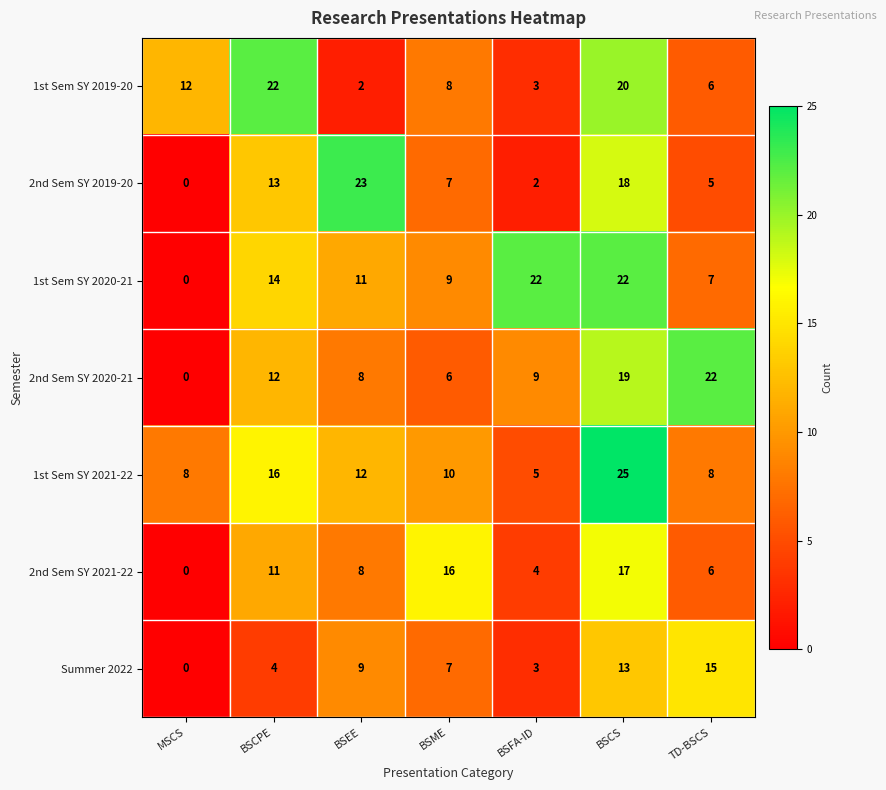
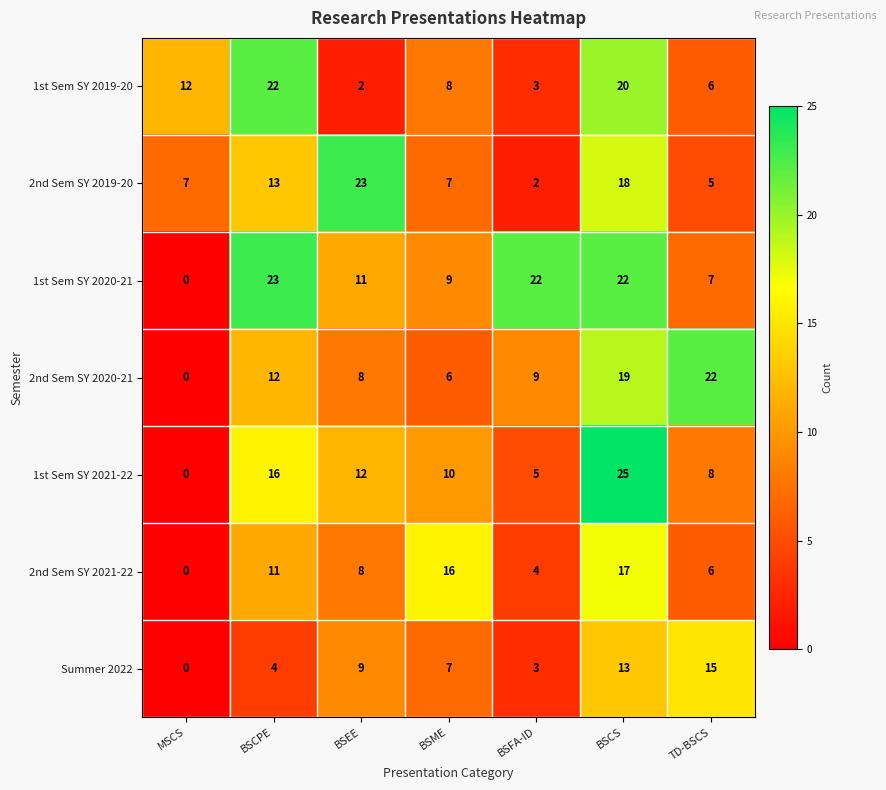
  {
    "1st Sem SY 2019-20": {
      "MSCS": 12,
      "BSCPE": 22,
      "BSEE": 2,
      "BSME": 8,
      "BSFA-ID": 3,
      "BSCS": 20,
      "TD-BSCS": 6
    },
    "2nd Sem SY 2019-20": {
-     "MSCS": 0,
+     "MSCS": 7,
      "BSCPE": 13,
      "BSEE": 23,
      "BSME": 7,
      "BSFA-ID": 2,
      "BSCS": 18,
      "TD-BSCS": 5
    },
    "1st Sem SY 2020-21": {
      "MSCS": 0,
-     "BSCPE": 14,
+     "BSCPE": 23,
      "BSEE": 11,
      "BSME": 9,
      "BSFA-ID": 22,
      "BSCS": 22,
      "TD-BSCS": 7
    },
    "2nd Sem SY 2020-21": {
      "MSCS": 0,
      "BSCPE": 12,
      "BSEE": 8,
      "BSME": 6,
      "BSFA-ID": 9,
      "BSCS": 19,
      "TD-BSCS": 22
    },
    "1st Sem SY 2021-22": {
-     "MSCS": 8,
+     "MSCS": 0,
      "BSCPE": 16,
      "BSEE": 12,
      "BSME": 10,
      "BSFA-ID": 5,
      "BSCS": 25,
      "TD-BSCS": 8
    },
    "2nd Sem SY 2021-22": {
      "MSCS": 0,
      "BSCPE": 11,
      "BSEE": 8,
      "BSME": 16,
      "BSFA-ID": 4,
      "BSCS": 17,
      "TD-BSCS": 6
    },
    "Summer 2022": {
      "MSCS": 0,
      "BSCPE": 4,
      "BSEE": 9,
      "BSME": 7,
      "BSFA-ID": 3,
      "BSCS": 13,
      "TD-BSCS": 15
    }
  }
